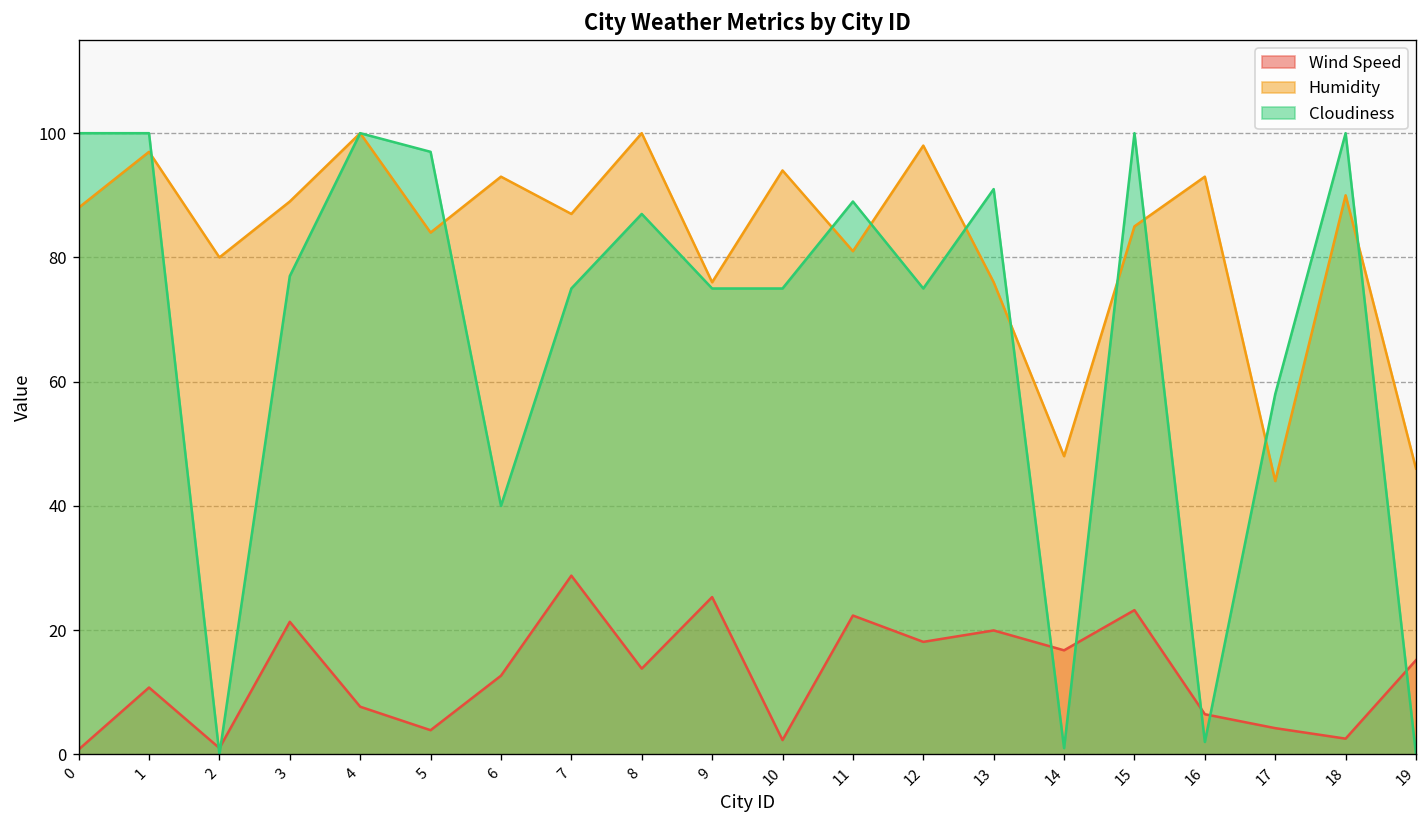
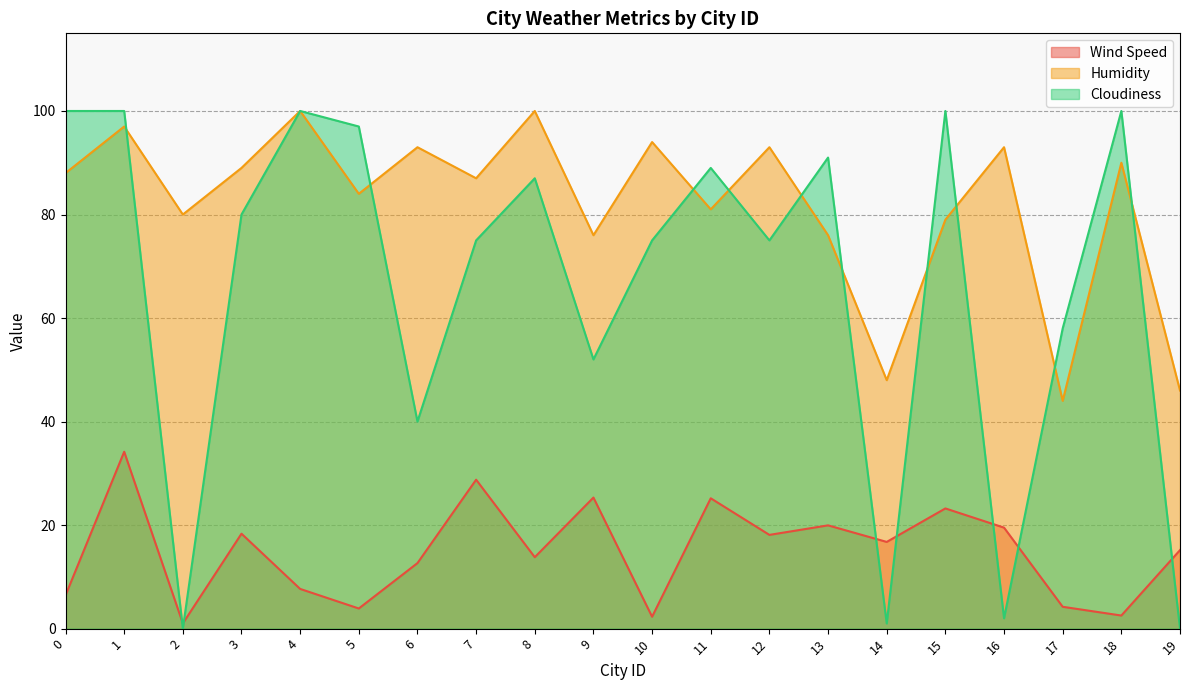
  {
    "Wind Speed": {
-     "0": 1,
-     "1": 11,
+     "0": 6,
+     "1": 34,
      "2": 1,
-     "3": 21,
+     "3": 18,
      "4": 8,
      "5": 4,
      "6": 13,
      "7": 29,
      "8": 14,
      "9": 25,
      "10": 2,
-     "11": 22,
+     "11": 25,
      "12": 18,
      "13": 20,
      "14": 17,
      "15": 23,
-     "16": 6,
+     "16": 20,
      "17": 4,
      "18": 3,
      "19": 15
    },
    "Humidity": {
      "0": 88,
      "1": 97,
      "2": 80,
      "3": 89,
      "5": 84,
      "6": 93,
      "7": 87,
      "8": 100,
      "9": 76,
      "10": 94,
      "11": 81,
-     "12": 98,
+     "12": 93,
      "13": 76,
      "14": 48,
-     "15": 85,
+     "15": 79,
      "16": 93,
      "17": 44,
      "18": 90,
      "19": 46
    },
    "Cloudiness": {
      "0": 100,
      "1": 100,
      "2": 0,
-     "3": 77,
+     "3": 80,
      "5": 97,
      "6": 40,
      "7": 75,
      "8": 87,
-     "9": 75,
+     "9": 52,
      "10": 75,
      "11": 89,
      "12": 75,
      "13": 91,
      "14": 1,
      "15": 100,
      "16": 2,
      "17": 58,
      "18": 100,
      "19": 0
    }
  }
